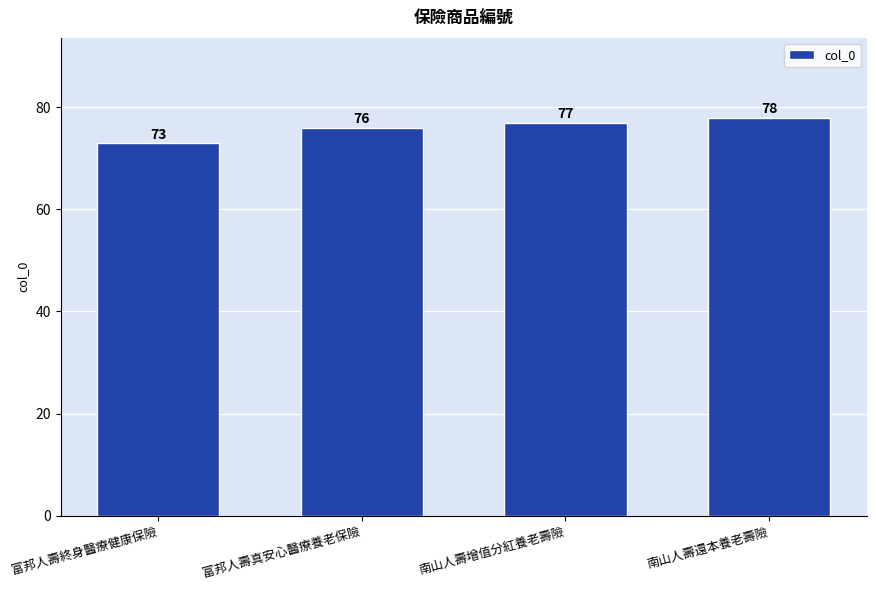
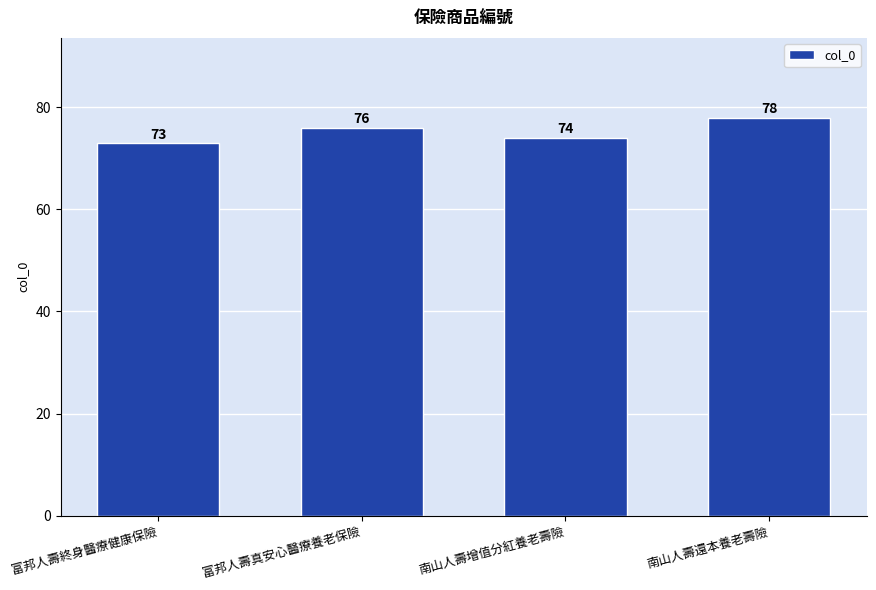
  {
    "富邦人壽終身醫療健康保險": 73,
    "富邦人壽真安心醫療養老保險": 76,
-   "南山人壽增值分紅養老壽險": 77,
+   "南山人壽增值分紅養老壽險": 74,
    "南山人壽還本養老壽險": 78
  }
